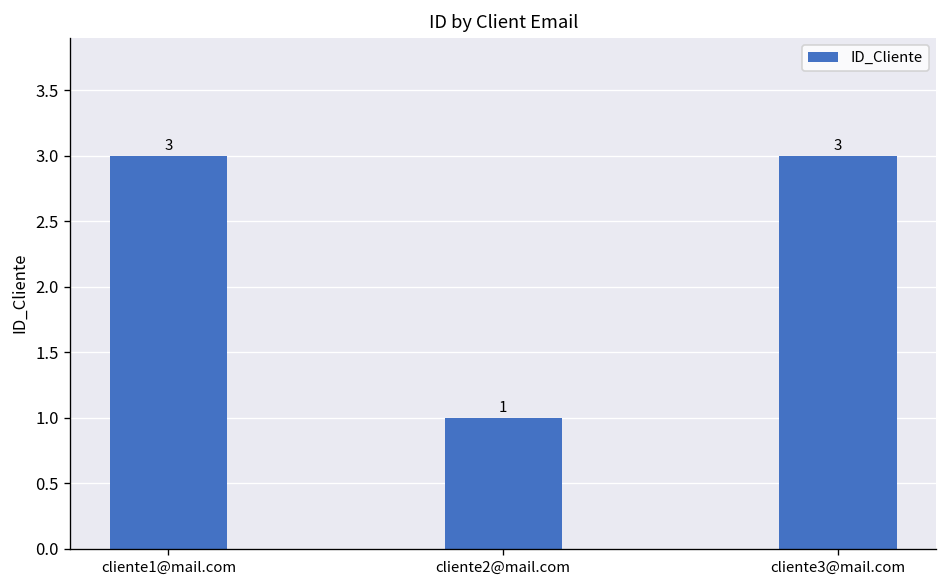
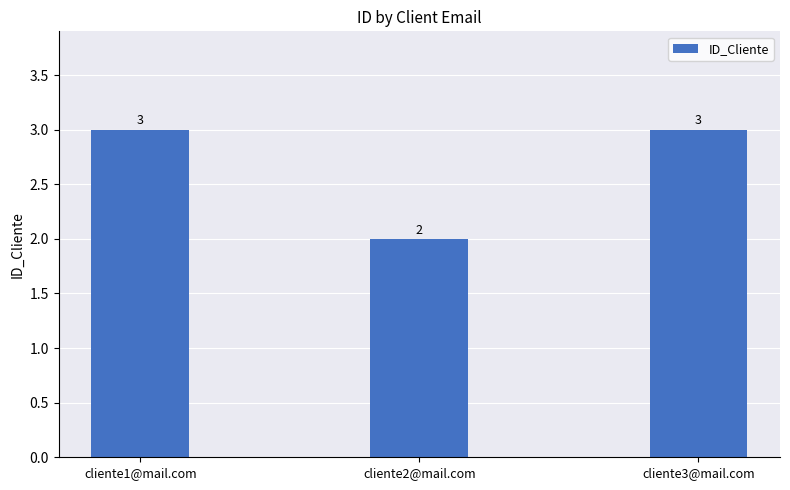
  {
    "cliente1@mail.com": 3,
-   "cliente2@mail.com": 1,
+   "cliente2@mail.com": 2,
    "cliente3@mail.com": 3
  }
